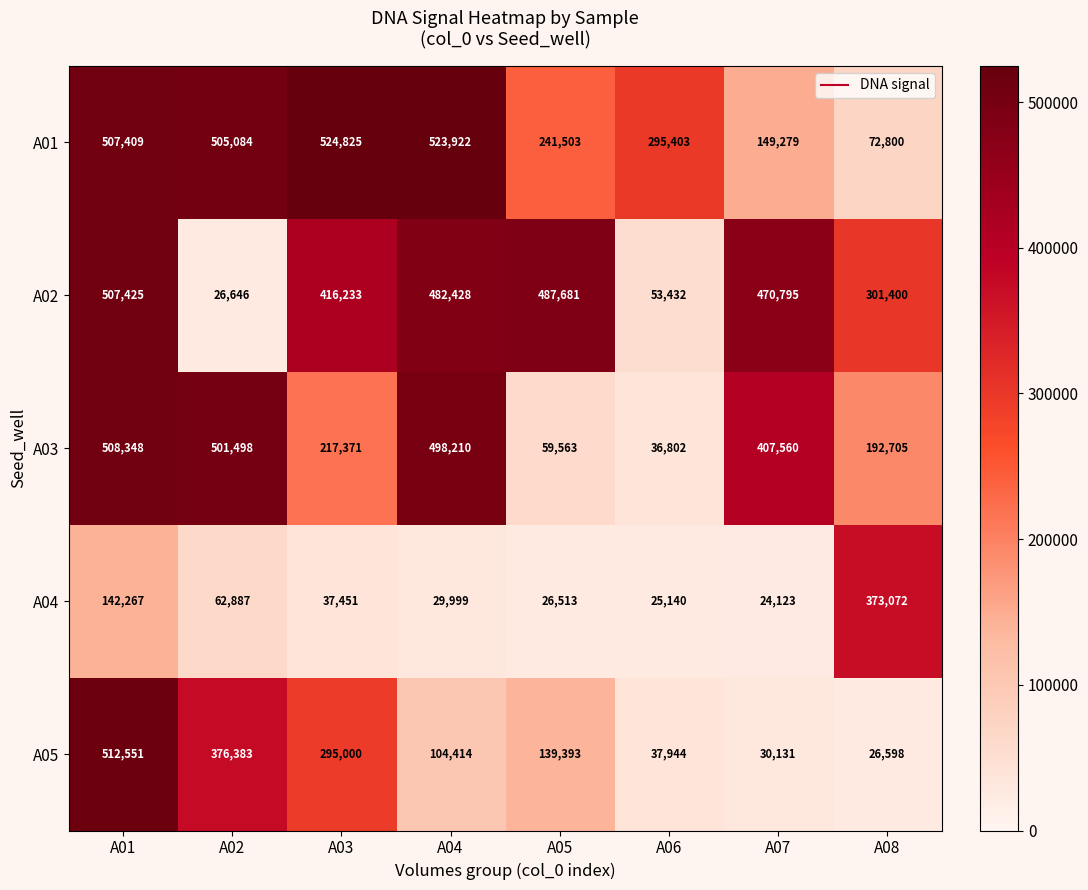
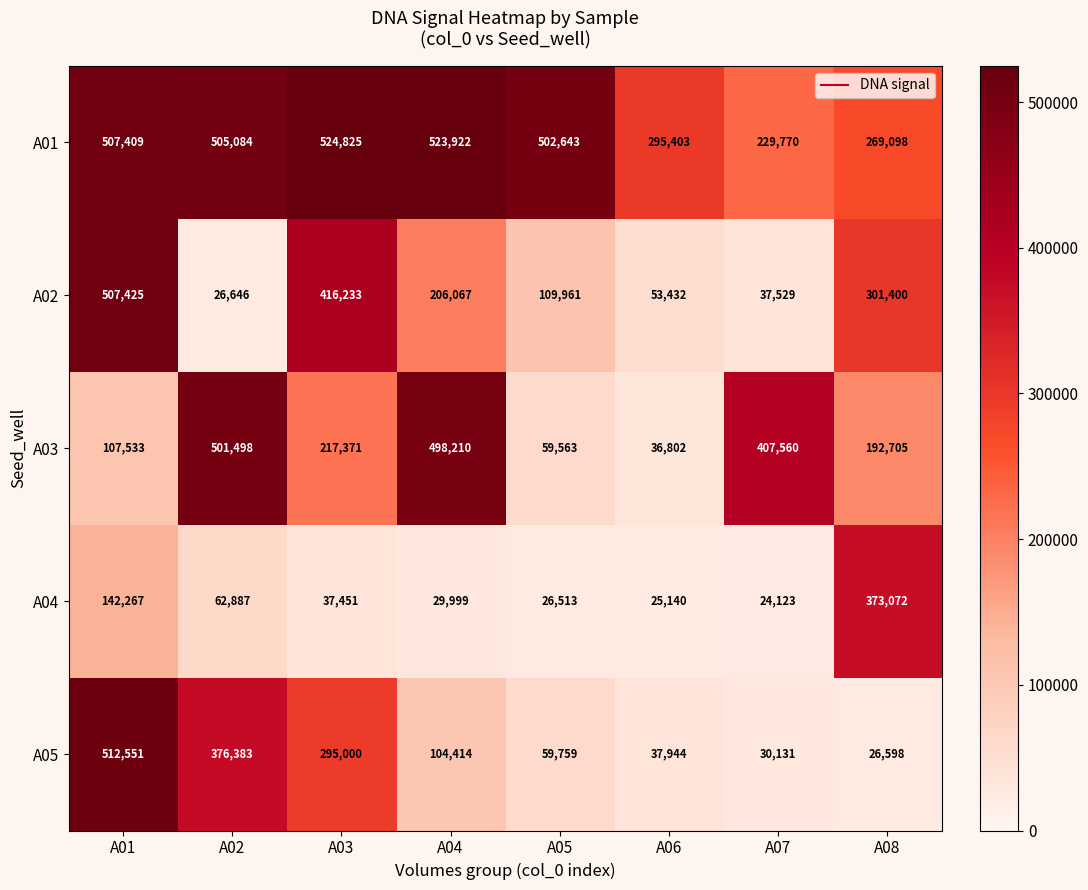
  {
    "A01": {
      "A01": "507,409",
      "A02": "505,084",
      "A03": "524,825",
      "A04": "523,922",
-     "A05": "241,503",
+     "A05": "502,643",
      "A06": "295,403",
-     "A07": "149,279",
-     "A08": "72,800"
+     "A07": "229,770",
+     "A08": "269,098"
    },
    "A02": {
      "A01": "507,425",
      "A02": "26,646",
      "A03": "416,233",
-     "A04": "482,428",
-     "A05": "487,681",
+     "A04": "206,067",
+     "A05": "109,961",
      "A06": "53,432",
-     "A07": "470,795",
+     "A07": "37,529",
      "A08": "301,400"
    },
    "A03": {
-     "A01": "508,348",
+     "A01": "107,533",
      "A02": "501,498",
      "A03": "217,371",
      "A04": "498,210",
      "A05": "59,563",
      "A06": "36,802",
      "A07": "407,560",
      "A08": "192,705"
    },
    "A04": {
      "A01": "142,267",
      "A02": "62,887",
      "A03": "37,451",
      "A04": "29,999",
      "A05": "26,513",
      "A06": "25,140",
      "A07": "24,123",
      "A08": "373,072"
    },
    "A05": {
      "A01": "512,551",
      "A02": "376,383",
      "A03": "295,000",
      "A04": "104,414",
-     "A05": "139,393",
+     "A05": "59,759",
      "A06": "37,944",
      "A07": "30,131",
      "A08": "26,598"
    }
  }
